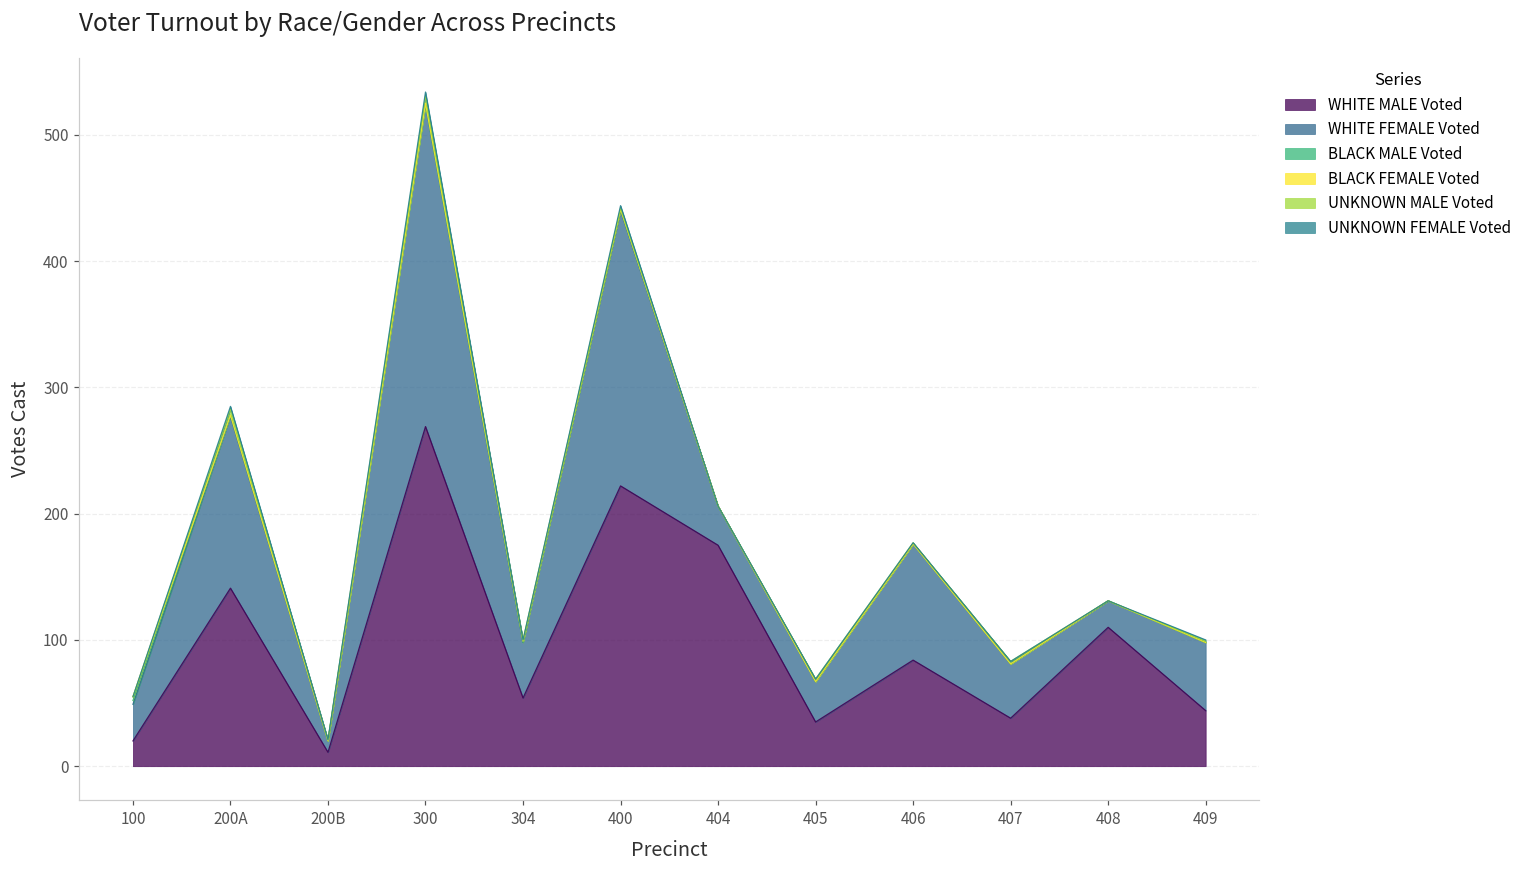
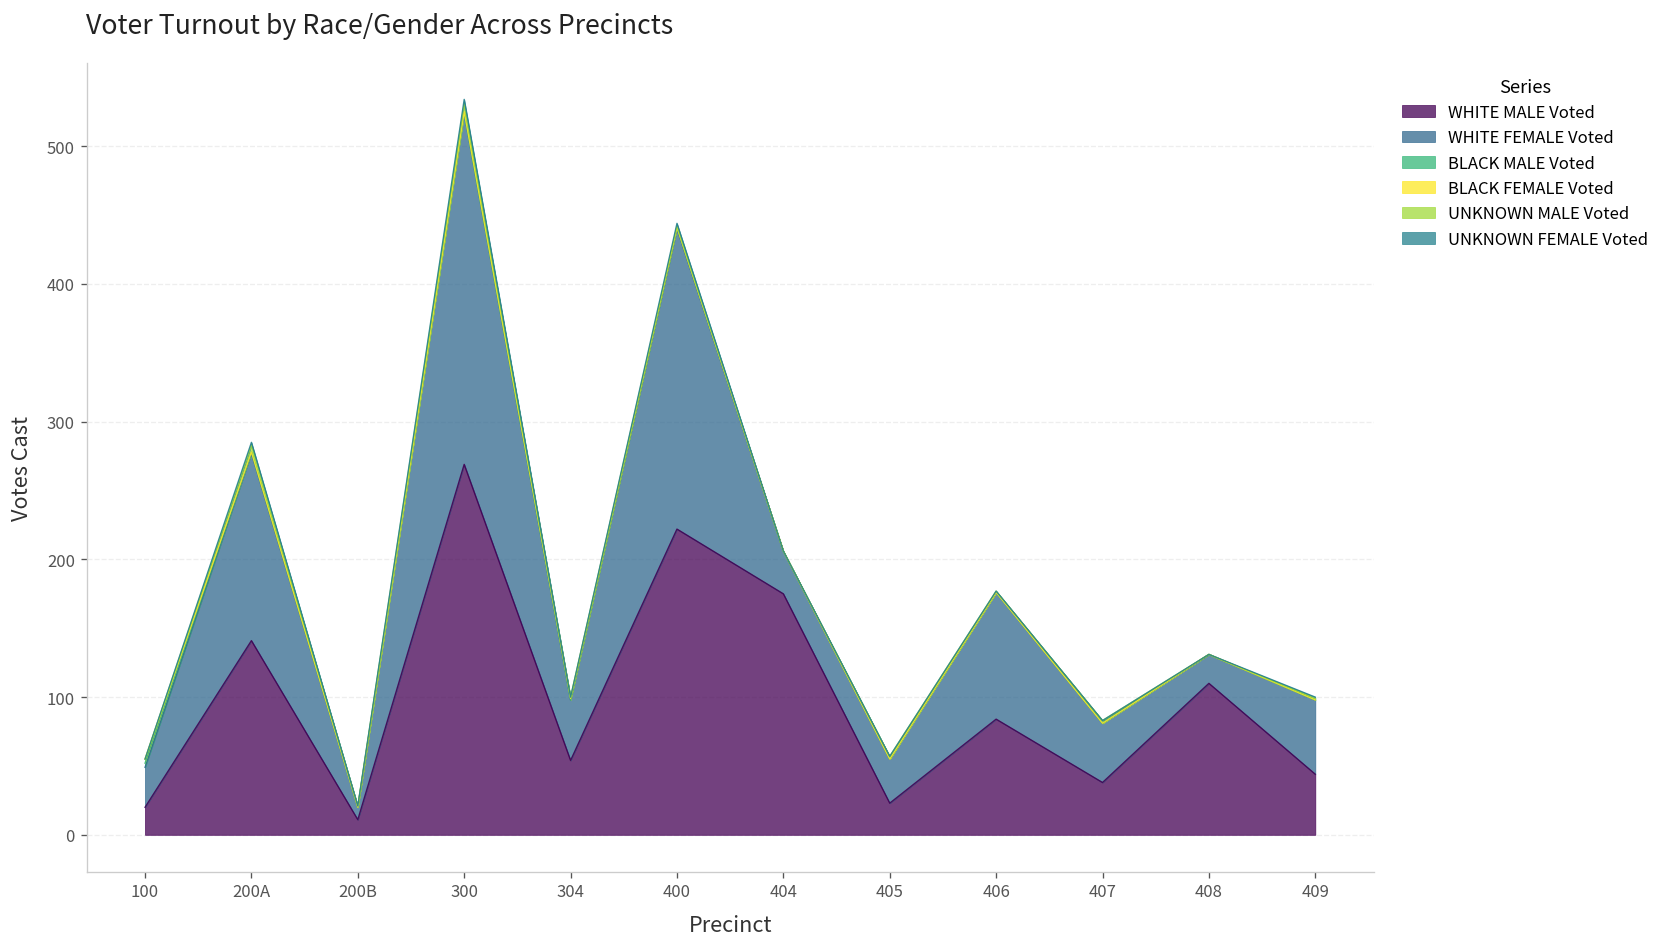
  {
    "WHITE MALE Voted": {
      "100": 20,
      "200A": 141,
      "200B": 11,
      "300": 269,
      "304": 54,
      "400": 222,
      "404": 175,
-     "405": 35,
+     "405": 23,
      "406": 84,
      "407": 38,
      "408": 110,
      "409": 44
    },
    "UNKNOWN MALE Voted": {
      "300": 6
    }
  }
